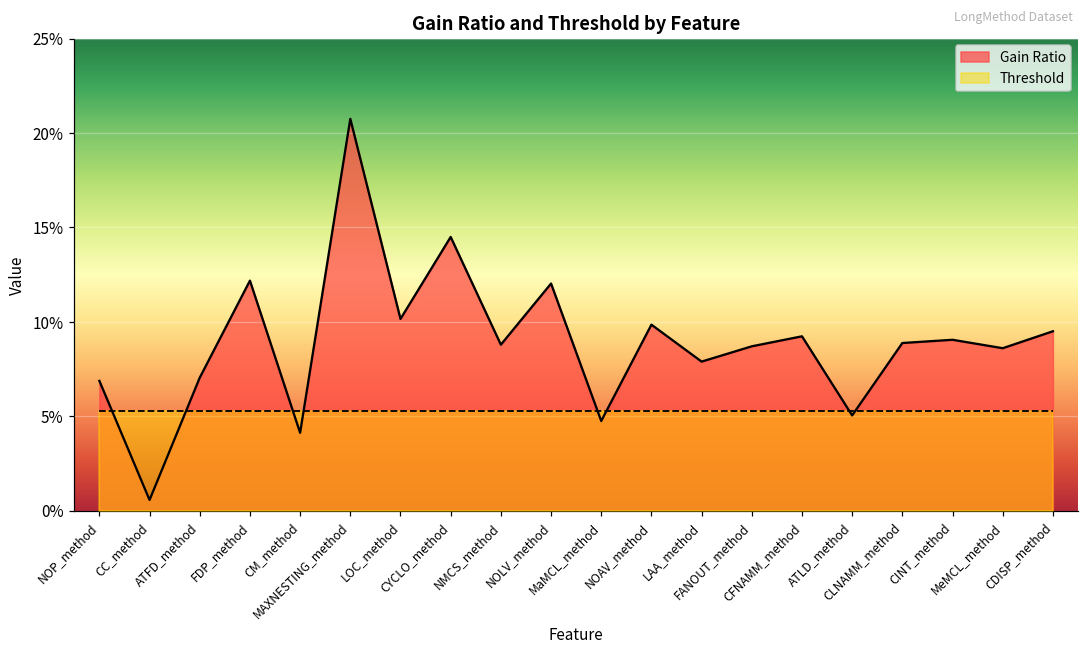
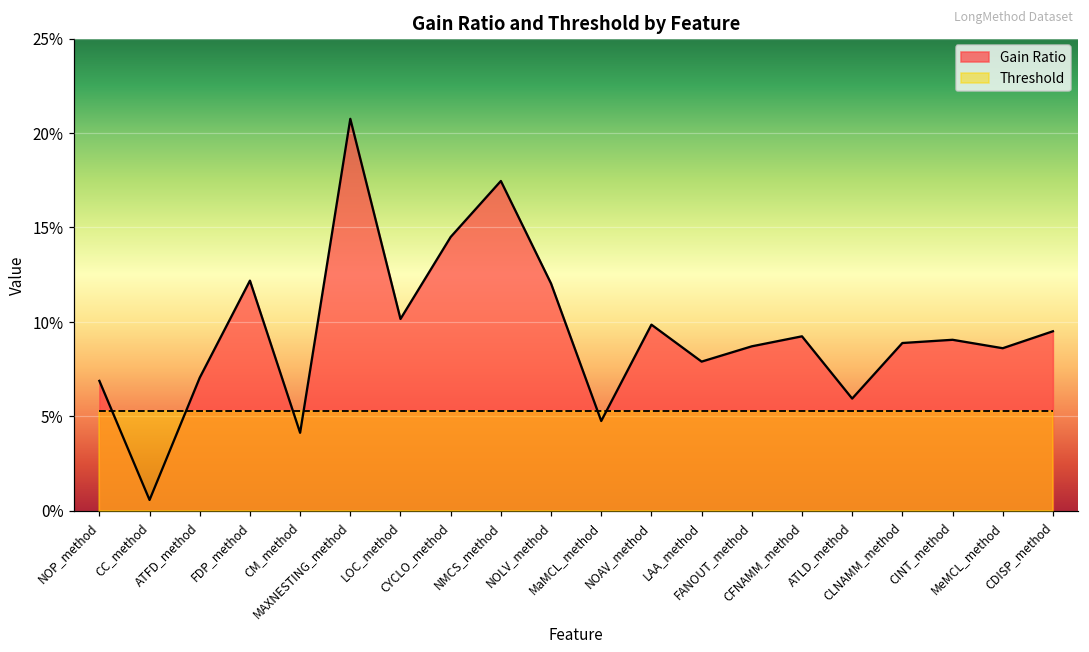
  {
    "Gain Ratio": {
      "NOP_method": "6.9%",
      "CC_method": "0.6%",
      "ATFD_method": "7.0%",
      "FDP_method": "12.2%",
      "CM_method": "4.1%",
      "MAXNESTING_method": "20.7%",
      "LOC_method": "10.2%",
      "CYCLO_method": "14.5%",
-     "NMCS_method": "8.8%",
+     "NMCS_method": "17.5%",
      "NOLV_method": "12.0%",
      "MaMCL_method": "4.7%",
      "NOAV_method": "9.8%",
      "LAA_method": "7.9%",
      "FANOUT_method": "8.7%",
      "CFNAMM_method": "9.2%",
-     "ATLD_method": "5.0%",
+     "ATLD_method": "5.9%",
      "CLNAMM_method": "8.9%",
      "CINT_method": "9.0%",
      "MeMCL_method": "8.6%",
      "CDISP_method": "9.5%"
    },
    "Threshold": {
      "NOP_method": "5.3%",
      "CC_method": "5.3%",
      "ATFD_method": "5.3%",
      "FDP_method": "5.3%",
      "CM_method": "5.3%",
      "MAXNESTING_method": "5.3%",
      "LOC_method": "5.3%",
      "CYCLO_method": "5.3%",
      "NMCS_method": "5.3%",
      "NOLV_method": "5.3%",
      "MaMCL_method": "5.3%",
      "NOAV_method": "5.3%",
      "LAA_method": "5.3%",
      "FANOUT_method": "5.3%",
      "CFNAMM_method": "5.3%",
      "ATLD_method": "5.3%",
      "CLNAMM_method": "5.3%",
      "CINT_method": "5.3%",
      "MeMCL_method": "5.3%",
      "CDISP_method": "5.3%"
    }
  }
